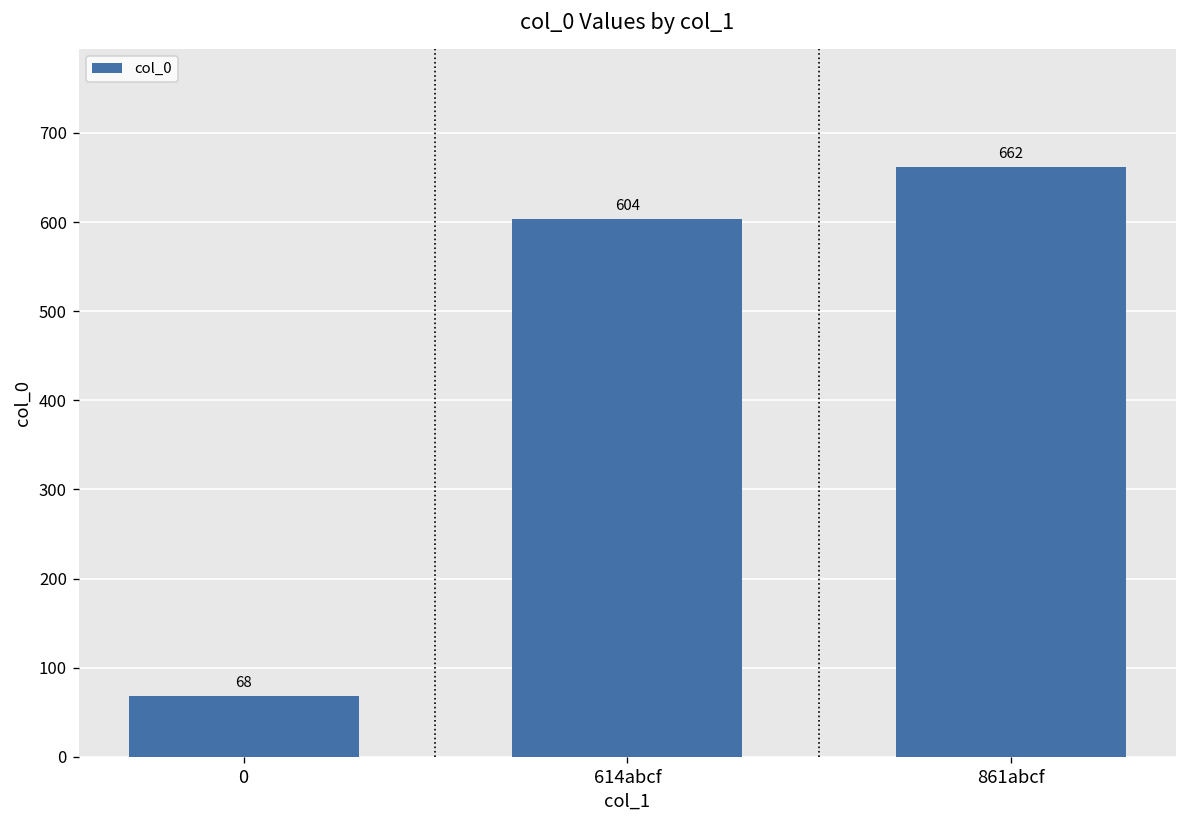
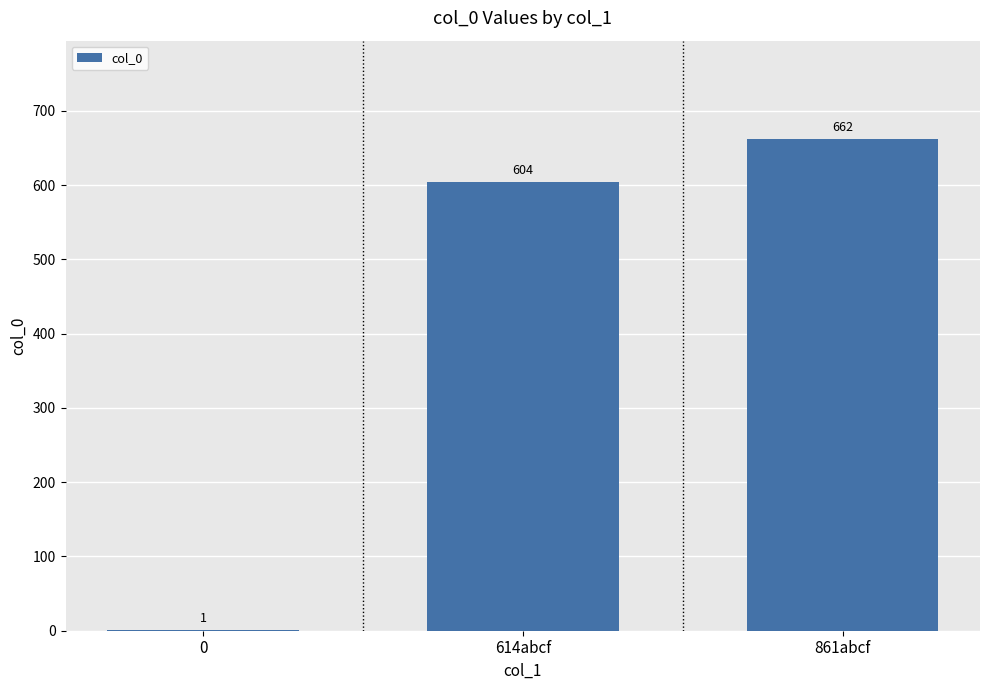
  {
-   "0": 68,
+   "0": 1,
    "614abcf": 604,
    "861abcf": 662
  }
